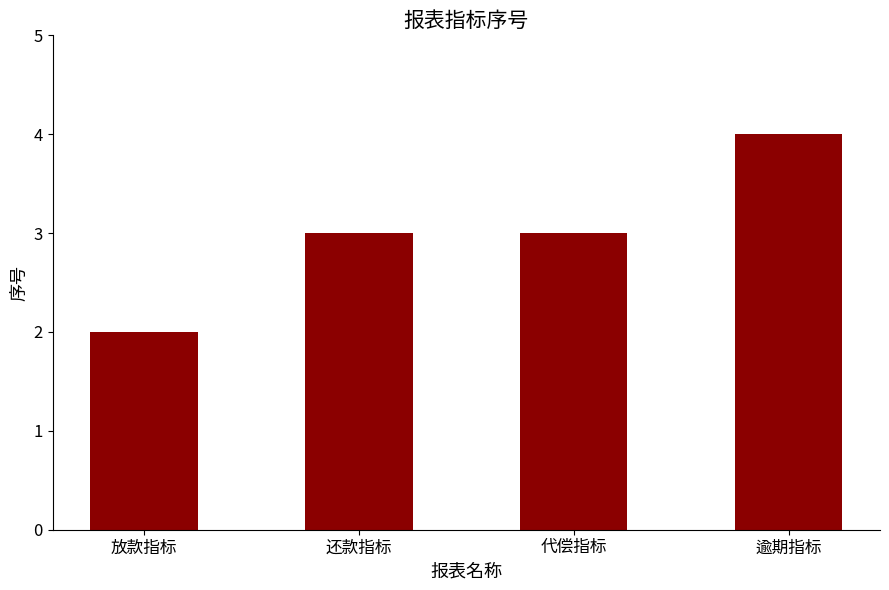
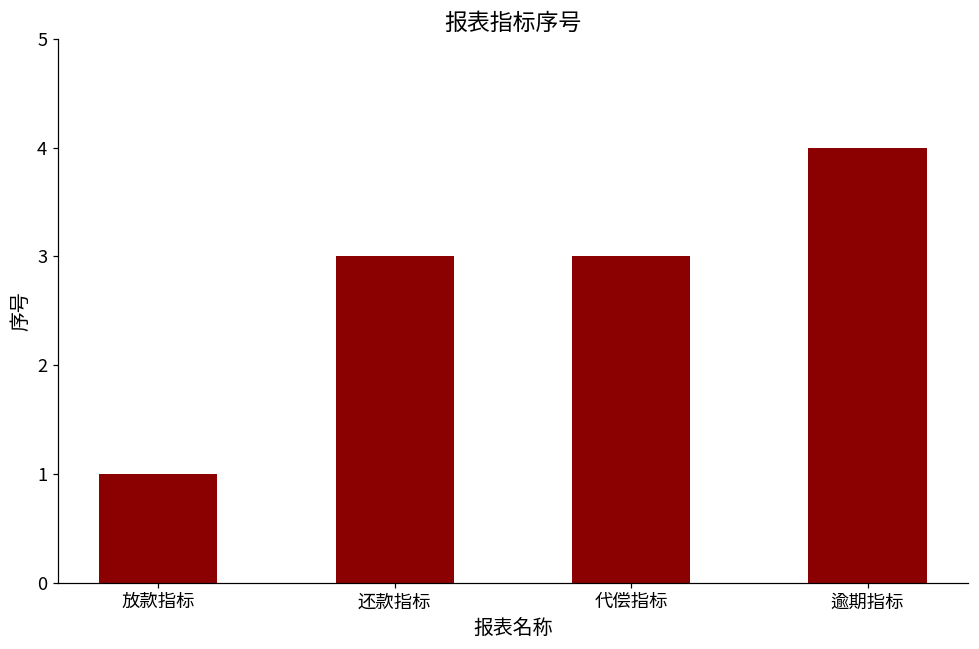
  {
-   "放款指标": 2,
+   "放款指标": 1,
    "还款指标": 3,
    "代偿指标": 3,
    "逾期指标": 4
  }
